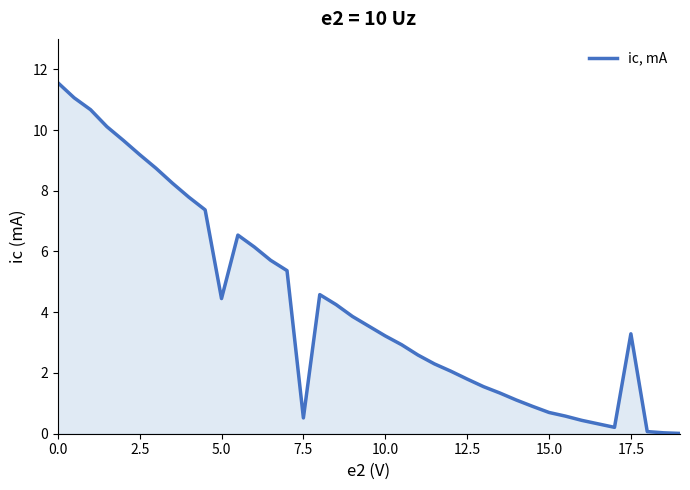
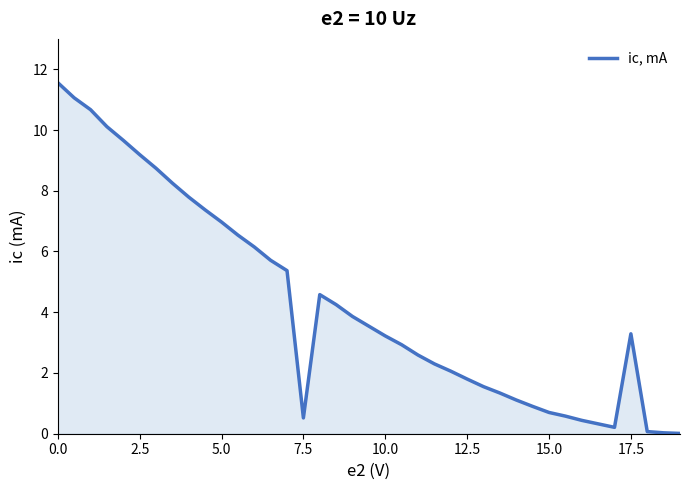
  {
    "0.0": 11.6,
    "2.5": 9.2,
-   "5.0": 4.5,
+   "5.0": 7.0,
    "7.5": 0.5,
    "10.0": 3.2,
    "12.5": 1.8,
    "15.0": 0.7,
    "17.5": 3.3
  }
